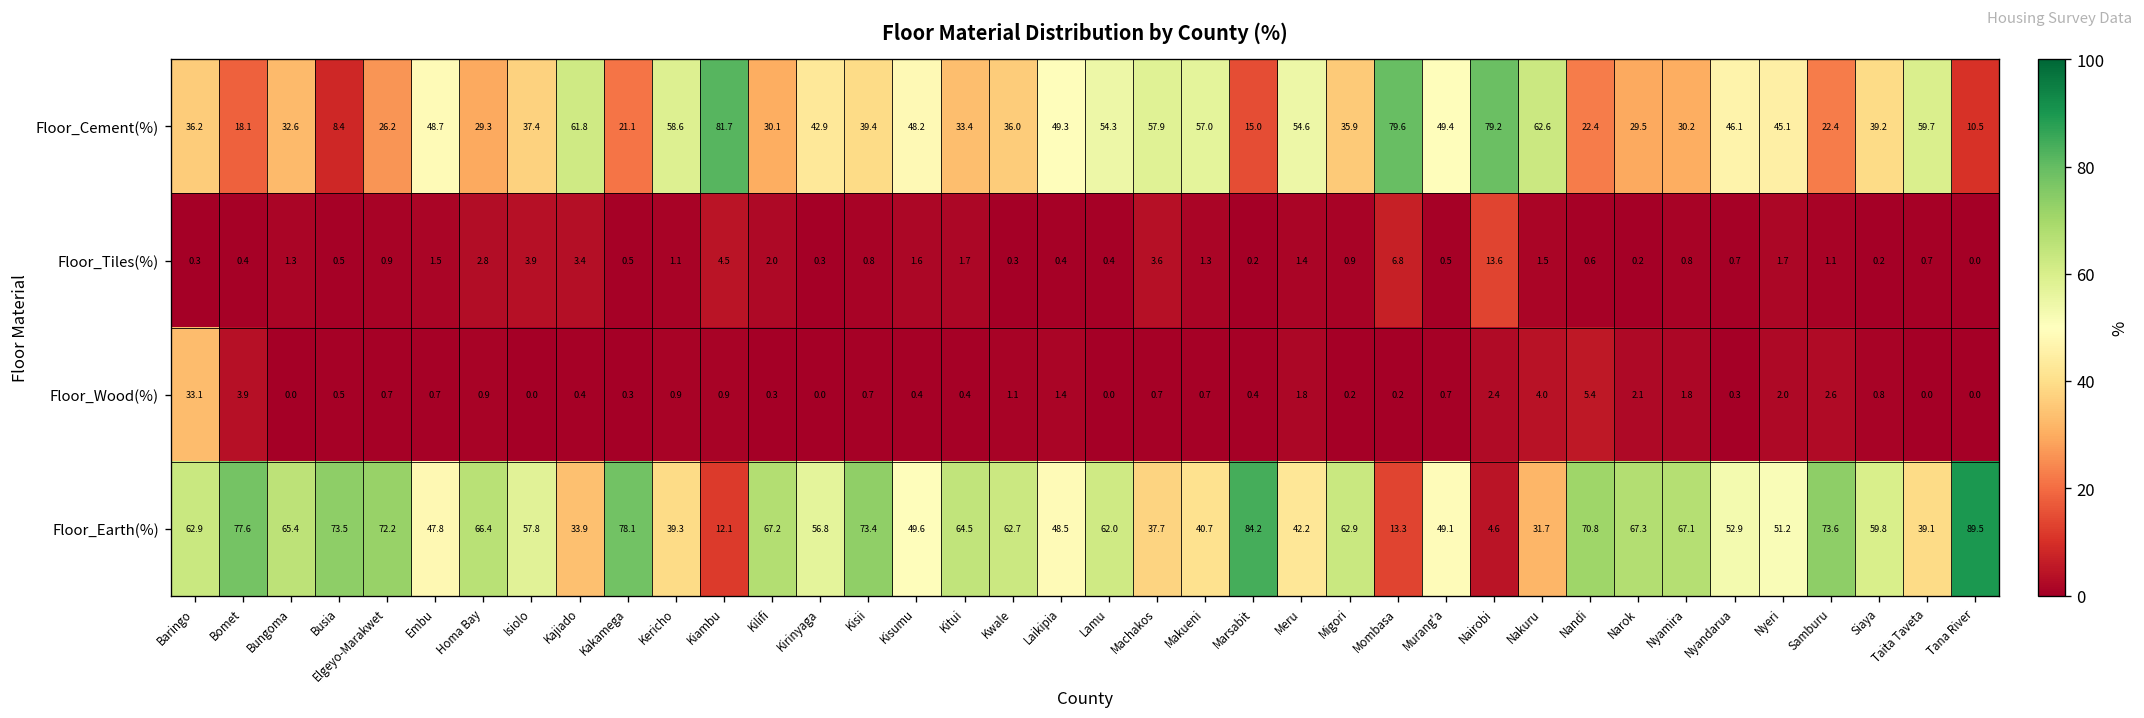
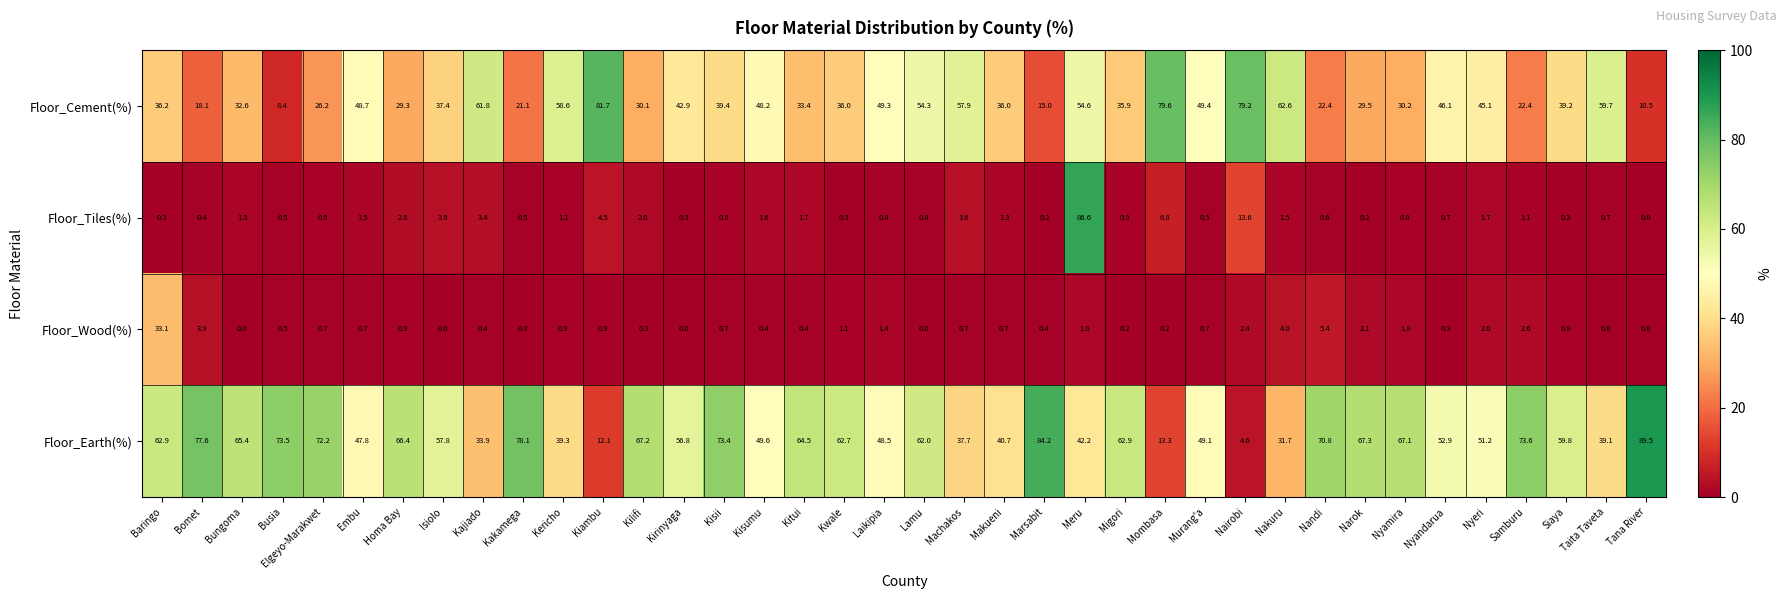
  {
    "Floor_Cement(%)": {
      "Baringo": 36.2,
      "Bomet": 18.1,
      "Bungoma": 32.6,
      "Busia": 8.4,
      "Elgeyo-Marakwet": 26.2,
      "Embu": 48.7,
      "Homa Bay": 29.3,
      "Isiolo": 37.4,
      "Kajiado": 61.8,
      "Kakamega": 21.1,
      "Kericho": 58.6,
      "Kiambu": 81.7,
      "Kilifi": 30.1,
      "Kirinyaga": 42.9,
      "Kisii": 39.4,
      "Kisumu": 48.2,
      "Kitui": 33.4,
      "Kwale": 36.0,
      "Laikipia": 49.3,
      "Lamu": 54.3,
      "Machakos": 57.9,
-     "Makueni": 57.0,
+     "Makueni": 36.0,
      "Marsabit": 15.0,
      "Meru": 54.6,
      "Migori": 35.9,
      "Mombasa": 79.6,
      "Murang'a": 49.4,
      "Nairobi": 79.2,
      "Nakuru": 62.6,
      "Nandi": 22.4,
      "Narok": 29.5,
      "Nyamira": 30.2,
      "Nyandarua": 46.1,
      "Nyeri": 45.1,
      "Samburu": 22.4,
      "Siaya": 39.2,
      "Taita Taveta": 59.7,
      "Tana River": 10.5
    },
    "Floor_Tiles(%)": {
      "Baringo": 0.3,
      "Bomet": 0.4,
      "Bungoma": 1.3,
      "Busia": 0.5,
      "Elgeyo-Marakwet": 0.9,
      "Embu": 1.5,
      "Homa Bay": 2.8,
      "Isiolo": 3.9,
      "Kajiado": 3.4,
      "Kakamega": 0.5,
      "Kericho": 1.1,
      "Kiambu": 4.5,
      "Kilifi": 2.0,
      "Kirinyaga": 0.3,
      "Kisii": 0.8,
      "Kisumu": 1.6,
      "Kitui": 1.7,
      "Kwale": 0.3,
      "Laikipia": 0.4,
      "Lamu": 0.4,
      "Machakos": 3.6,
      "Makueni": 1.3,
      "Marsabit": 0.2,
-     "Meru": 1.4,
+     "Meru": 86.6,
      "Migori": 0.9,
      "Mombasa": 6.8,
      "Murang'a": 0.5,
      "Nairobi": 13.6,
      "Nakuru": 1.5,
      "Nandi": 0.6,
      "Narok": 0.2,
      "Nyamira": 0.8,
      "Nyandarua": 0.7,
      "Nyeri": 1.7,
      "Samburu": 1.1,
      "Siaya": 0.2,
      "Taita Taveta": 0.7,
      "Tana River": 0.0
    },
    "Floor_Wood(%)": {
      "Baringo": 33.1,
      "Bomet": 3.9,
      "Bungoma": 0.0,
      "Busia": 0.5,
      "Elgeyo-Marakwet": 0.7,
      "Embu": 0.7,
      "Homa Bay": 0.9,
      "Isiolo": 0.0,
      "Kajiado": 0.4,
      "Kakamega": 0.3,
      "Kericho": 0.9,
      "Kiambu": 0.9,
      "Kilifi": 0.3,
      "Kirinyaga": 0.0,
      "Kisii": 0.7,
      "Kisumu": 0.4,
      "Kitui": 0.4,
      "Kwale": 1.1,
      "Laikipia": 1.4,
      "Lamu": 0.0,
      "Machakos": 0.7,
      "Makueni": 0.7,
      "Marsabit": 0.4,
      "Meru": 1.8,
      "Migori": 0.2,
      "Mombasa": 0.2,
      "Murang'a": 0.7,
      "Nairobi": 2.4,
      "Nakuru": 4.0,
      "Nandi": 5.4,
      "Narok": 2.1,
      "Nyamira": 1.8,
      "Nyandarua": 0.3,
      "Nyeri": 2.0,
      "Samburu": 2.6,
      "Siaya": 0.8,
      "Taita Taveta": 0.0,
      "Tana River": 0.0
    },
    "Floor_Earth(%)": {
      "Baringo": 62.9,
      "Bomet": 77.6,
      "Bungoma": 65.4,
      "Busia": 73.5,
      "Elgeyo-Marakwet": 72.2,
      "Embu": 47.8,
      "Homa Bay": 66.4,
      "Isiolo": 57.8,
      "Kajiado": 33.9,
      "Kakamega": 78.1,
      "Kericho": 39.3,
      "Kiambu": 12.1,
      "Kilifi": 67.2,
      "Kirinyaga": 56.8,
      "Kisii": 73.4,
      "Kisumu": 49.6,
      "Kitui": 64.5,
      "Kwale": 62.7,
      "Laikipia": 48.5,
      "Lamu": 62.0,
      "Machakos": 37.7,
      "Makueni": 40.7,
      "Marsabit": 84.2,
      "Meru": 42.2,
      "Migori": 62.9,
      "Mombasa": 13.3,
      "Murang'a": 49.1,
      "Nairobi": 4.6,
      "Nakuru": 31.7,
      "Nandi": 70.8,
      "Narok": 67.3,
      "Nyamira": 67.1,
      "Nyandarua": 52.9,
      "Nyeri": 51.2,
      "Samburu": 73.6,
      "Siaya": 59.8,
      "Taita Taveta": 39.1,
      "Tana River": 89.5
    }
  }
